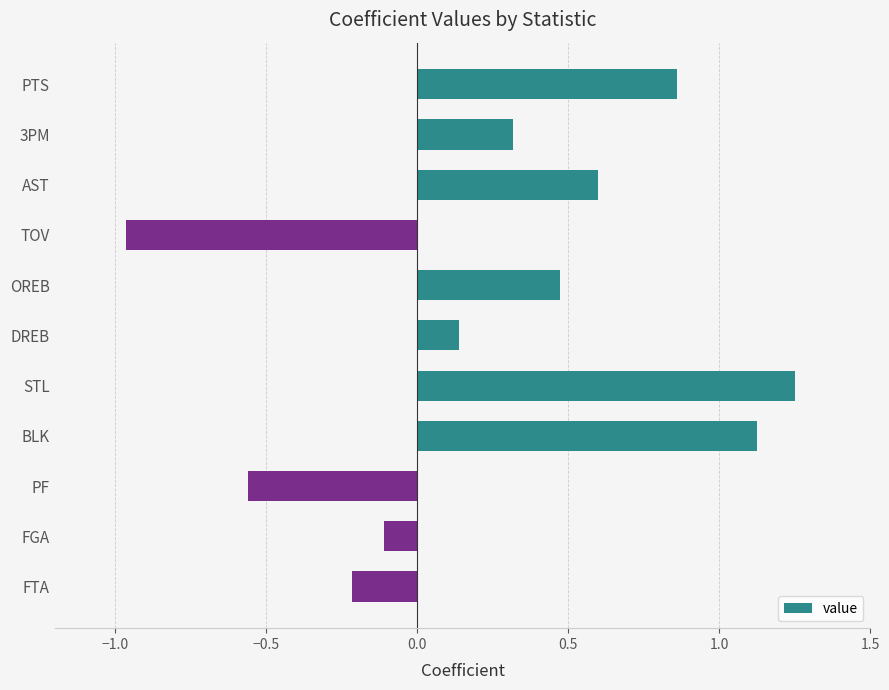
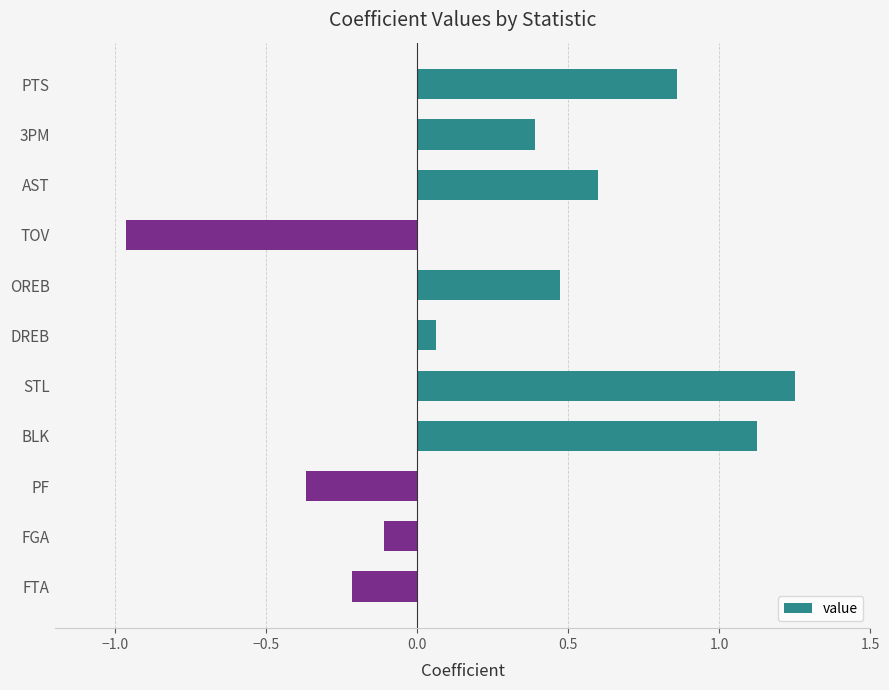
  {
    "PTS": 0.86,
-   "3PM": 0.32,
+   "3PM": 0.39,
    "AST": 0.60,
    "TOV": -0.96,
    "OREB": 0.47,
-   "DREB": 0.14,
+   "DREB": 0.06,
    "STL": 1.25,
    "BLK": 1.13,
-   "PF": -0.56,
+   "PF": -0.37,
    "FGA": -0.11,
    "FTA": -0.22
  }
